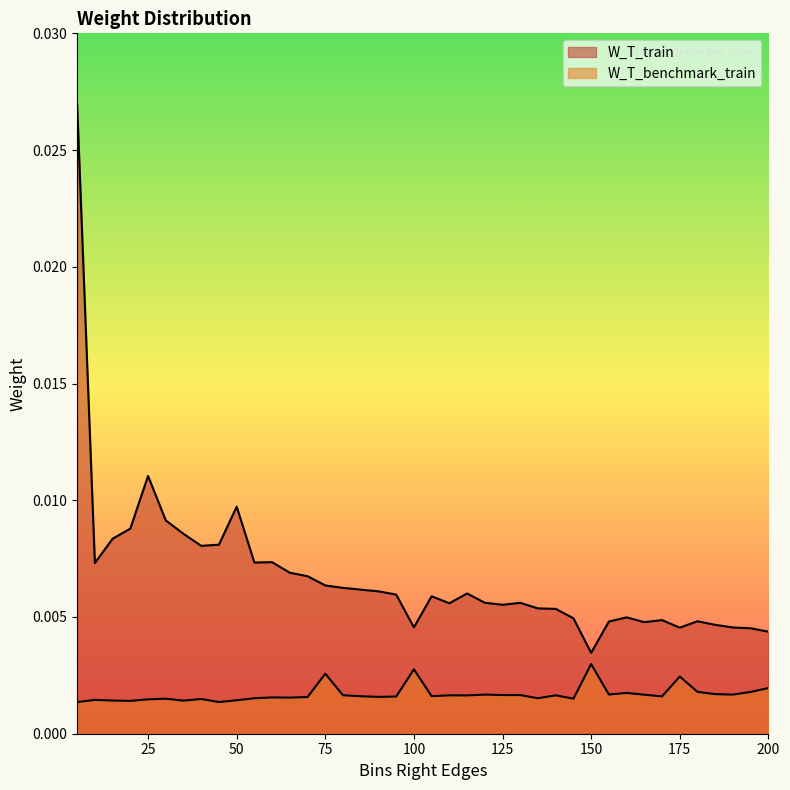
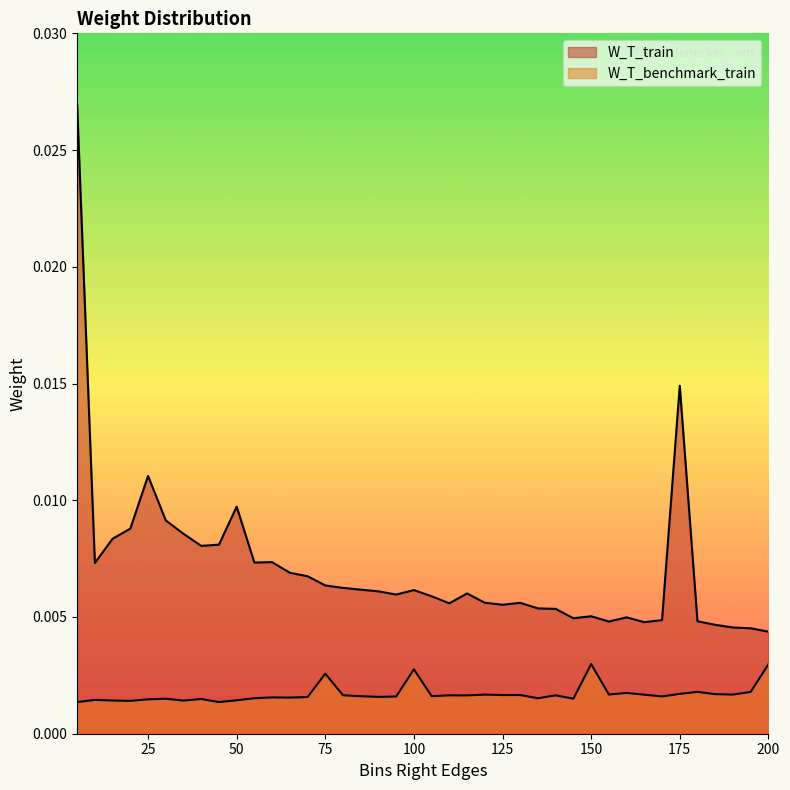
  {
    "W_T_train": {
      "25": 0.0110,
      "50": 0.0097,
      "75": 0.0064,
-     "100": 0.0046,
+     "100": 0.0062,
      "125": 0.0055,
-     "150": 0.0035,
-     "175": 0.0045,
+     "150": 0.0050,
+     "175": 0.0149,
      "200": 0.0044
    },
    "W_T_benchmark_train": {
      "25": 0.0015,
      "50": 0.0014,
      "75": 0.0026,
      "100": 0.0028,
      "125": 0.0017,
      "150": 0.0030,
-     "175": 0.0024,
-     "200": 0.0020
+     "175": 0.0017,
+     "200": 0.0030
    }
  }
